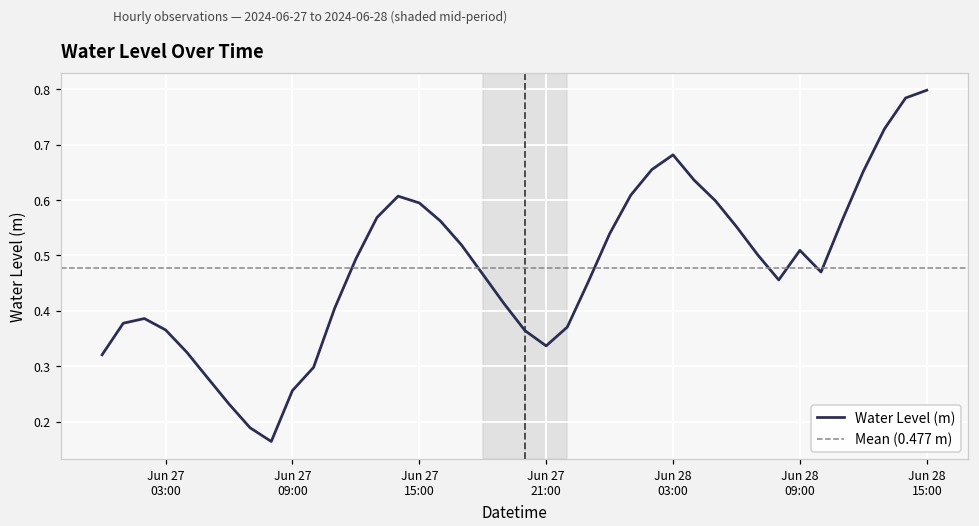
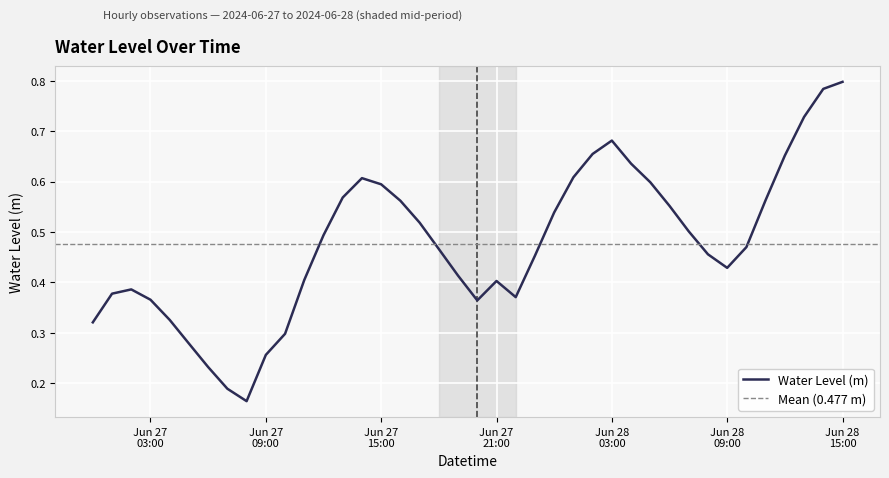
  {
    "Jun 27 03:00": 0.37,
    "Jun 27 09:00": 0.26,
    "Jun 27 15:00": 0.59,
-   "Jun 27 21:00": 0.34,
+   "Jun 27 21:00": 0.40,
    "Jun 28 03:00": 0.68,
-   "Jun 28 09:00": 0.51,
+   "Jun 28 09:00": 0.43,
    "Jun 28 15:00": 0.80
  }
